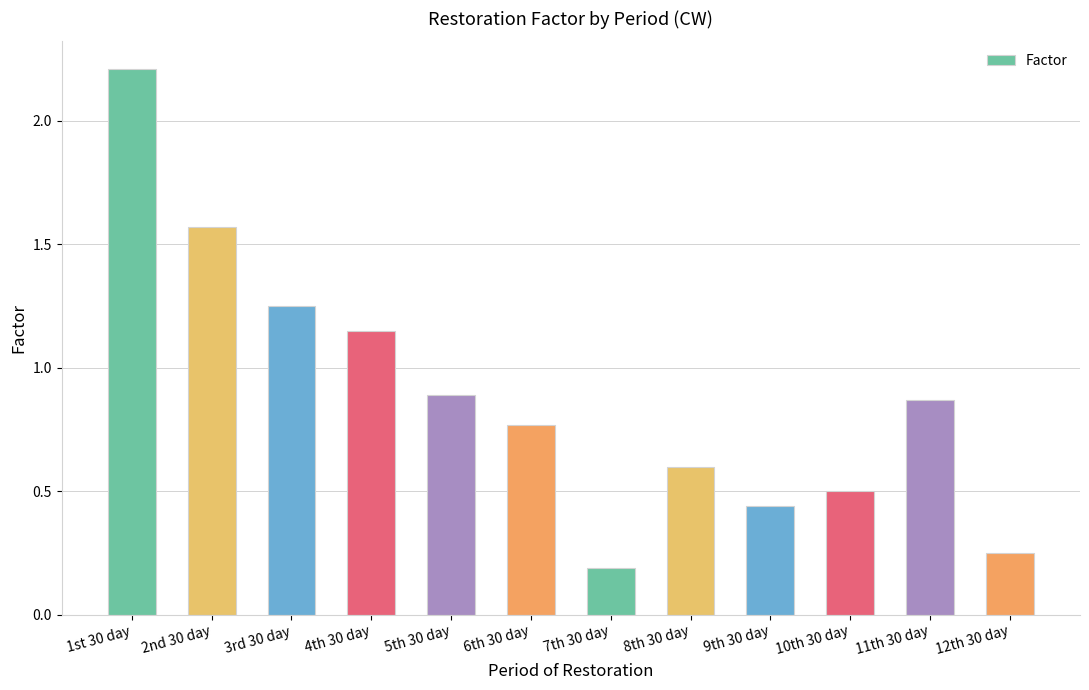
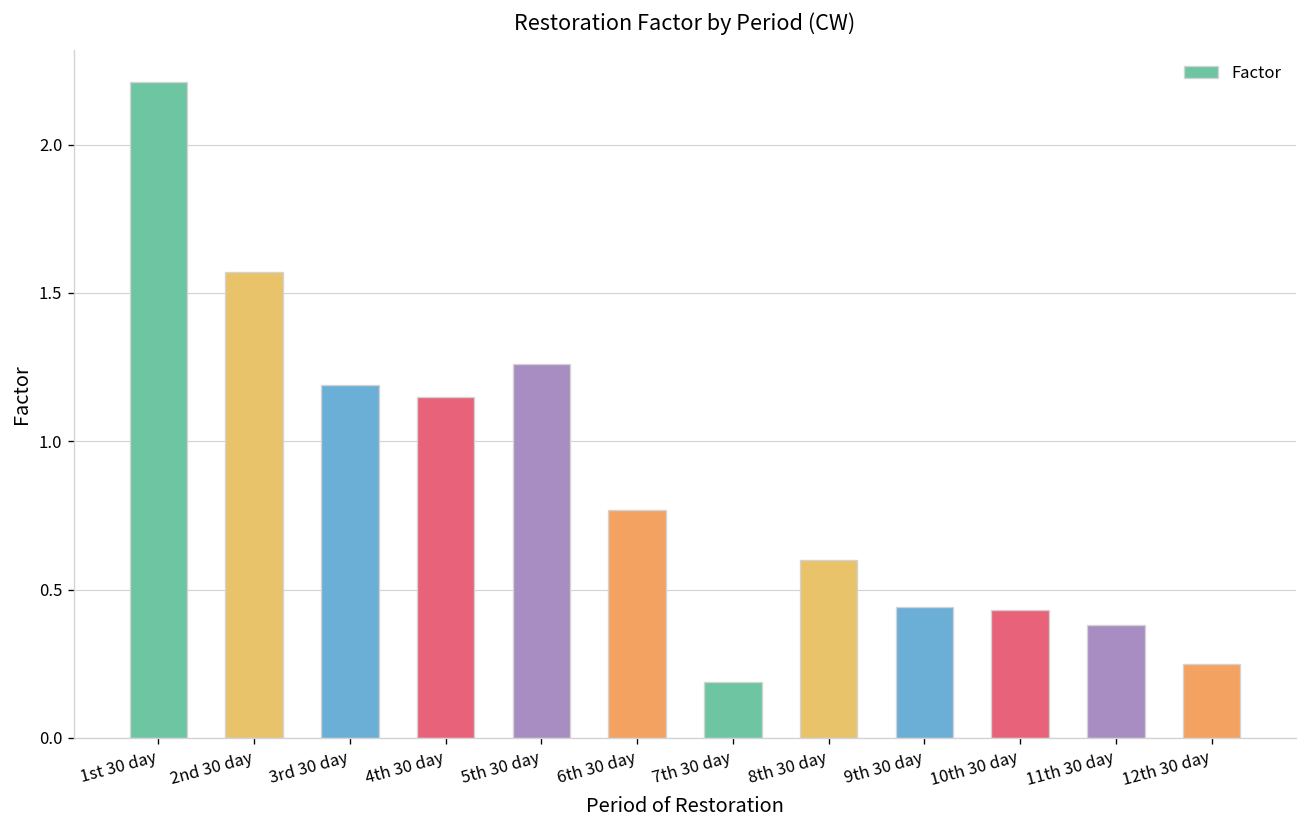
  {
    "1st 30 day": 2.21,
    "2nd 30 day": 1.57,
-   "3rd 30 day": 1.25,
+   "3rd 30 day": 1.19,
    "4th 30 day": 1.15,
-   "5th 30 day": 0.89,
+   "5th 30 day": 1.26,
    "6th 30 day": 0.77,
    "7th 30 day": 0.19,
    "8th 30 day": 0.60,
    "9th 30 day": 0.44,
-   "10th 30 day": 0.50,
-   "11th 30 day": 0.87,
+   "10th 30 day": 0.43,
+   "11th 30 day": 0.38,
    "12th 30 day": 0.25
  }
